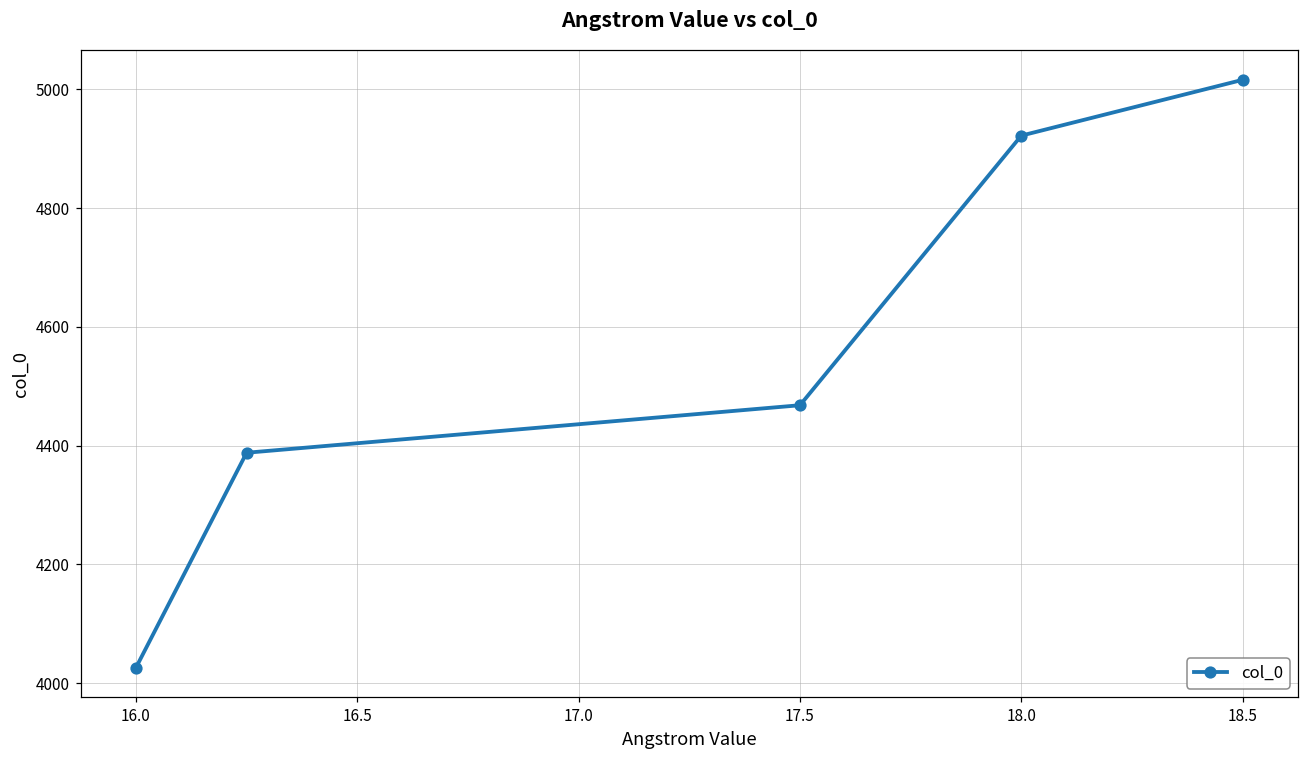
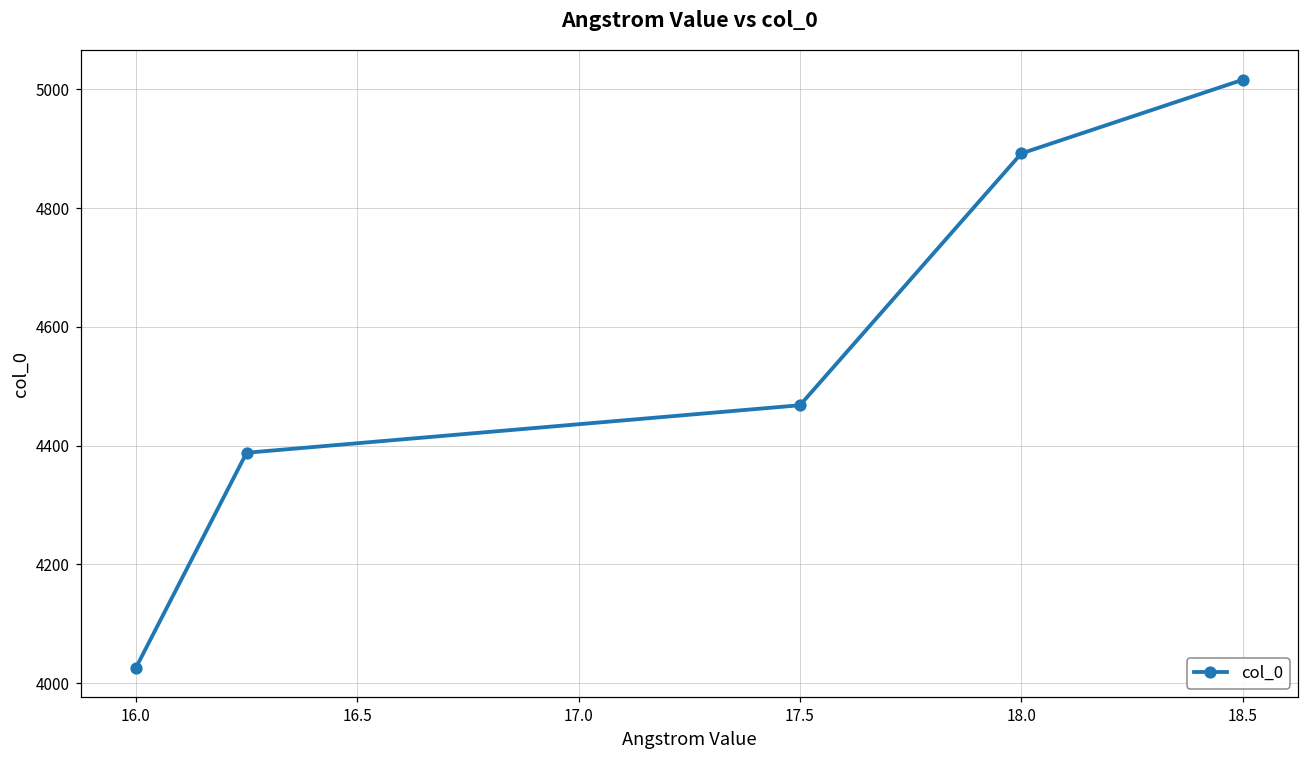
  {
    "16.0": 4030,
    "17.5": 4470,
-   "18.0": 4920,
+   "18.0": 4890,
    "18.5": 5020
  }
